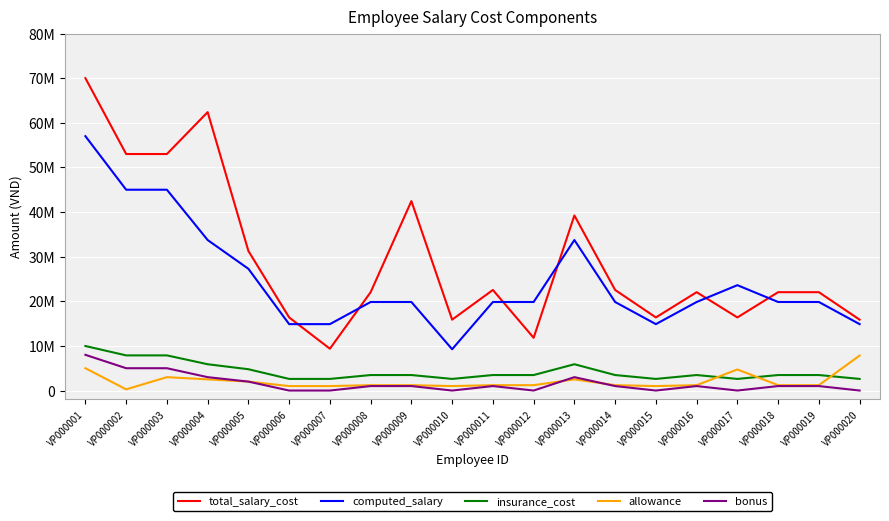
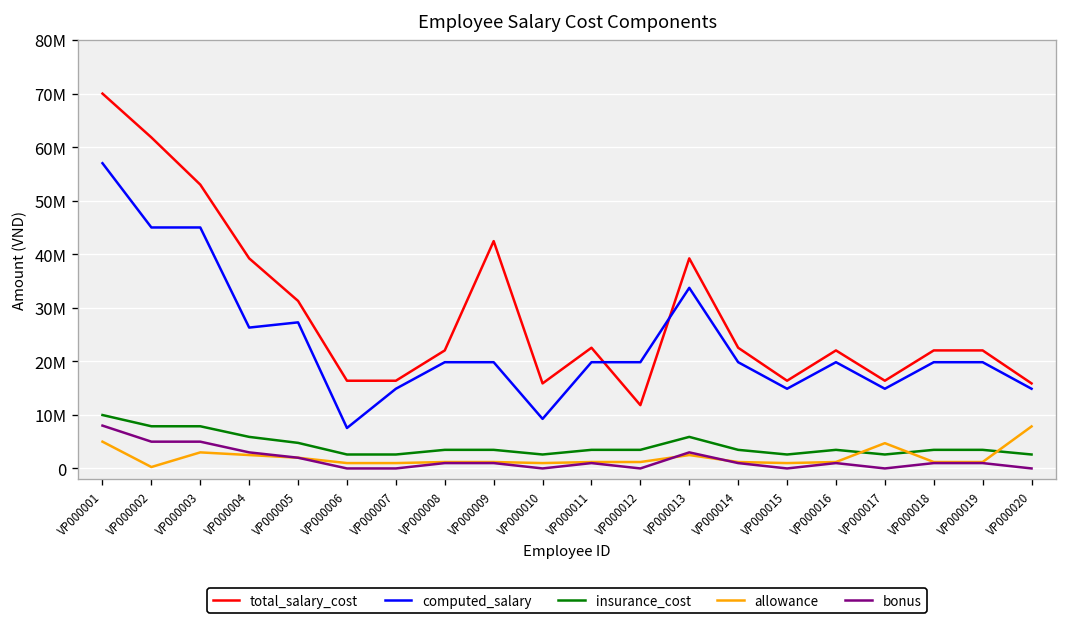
  {
    "total_salary_cost": {
      "VP000001": 70000000,
-     "VP000002": 53000000,
+     "VP000002": 62000000,
      "VP000003": 53000000,
-     "VP000004": 62000000,
+     "VP000004": 39000000,
      "VP000005": 31000000,
      "VP000006": 16000000,
-     "VP000007": 9000000,
+     "VP000007": 16000000,
      "VP000008": 22000000,
      "VP000009": 42000000,
      "VP000010": 16000000,
      "VP000011": 23000000,
      "VP000012": 12000000,
      "VP000013": 39000000,
      "VP000014": 23000000,
      "VP000015": 16000000,
      "VP000016": 22000000,
      "VP000017": 16000000,
      "VP000018": 22000000,
      "VP000019": 22000000,
      "VP000020": 16000000
    },
    "computed_salary": {
      "VP000001": 57000000,
      "VP000002": 45000000,
      "VP000003": 45000000,
-     "VP000004": 34000000,
+     "VP000004": 26000000,
      "VP000005": 27000000,
-     "VP000006": 15000000,
+     "VP000006": 8000000,
      "VP000007": 15000000,
      "VP000008": 20000000,
      "VP000009": 20000000,
      "VP000010": 9000000,
      "VP000011": 20000000,
      "VP000012": 20000000,
      "VP000013": 34000000,
      "VP000014": 20000000,
      "VP000015": 15000000,
      "VP000016": 20000000,
-     "VP000017": 24000000,
+     "VP000017": 15000000,
      "VP000018": 20000000,
      "VP000019": 20000000,
      "VP000020": 15000000
    },
    "insurance_cost": {
      "VP000001": 10000000,
      "VP000002": 8000000,
      "VP000003": 8000000,
      "VP000004": 6000000,
      "VP000005": 5000000,
      "VP000006": 3000000,
      "VP000007": 3000000,
      "VP000008": 3000000,
      "VP000009": 3000000,
      "VP000010": 3000000,
      "VP000011": 3000000,
      "VP000012": 3000000,
      "VP000013": 6000000,
      "VP000014": 3000000,
      "VP000015": 3000000,
      "VP000016": 3000000,
      "VP000017": 3000000,
      "VP000018": 3000000,
      "VP000019": 3000000,
      "VP000020": 3000000
    },
    "allowance": {
      "VP000001": 5000000,
      "VP000002": 0,
      "VP000003": 3000000,
      "VP000006": 1000000,
      "VP000007": 1000000,
      "VP000010": 1000000,
      "VP000012": 1000000,
      "VP000015": 1000000,
      "VP000017": 5000000,
      "VP000020": 8000000
    },
    "bonus": {
      "VP000001": 8000000,
      "VP000002": 5000000,
      "VP000003": 5000000,
      "VP000006": 0,
      "VP000007": 0,
      "VP000010": 0,
      "VP000012": 0,
      "VP000015": 0,
      "VP000017": 0,
      "VP000020": 0
    }
  }
